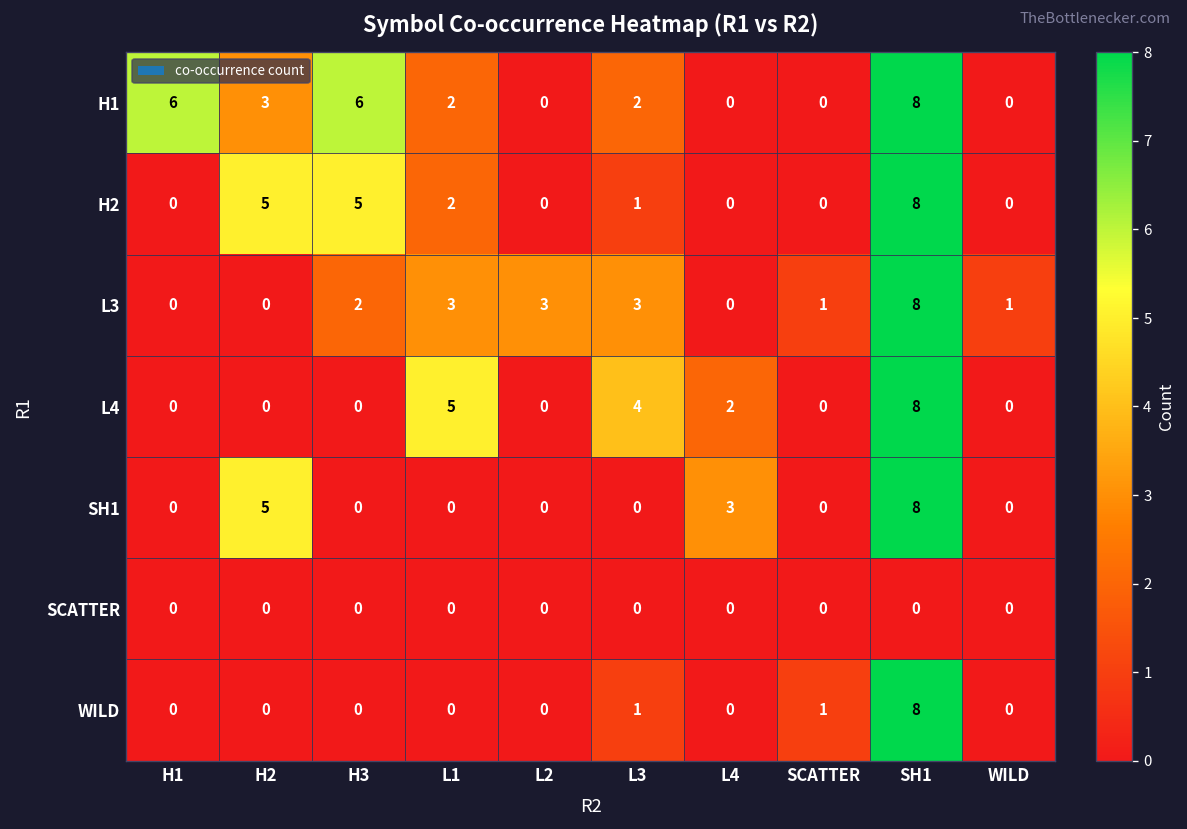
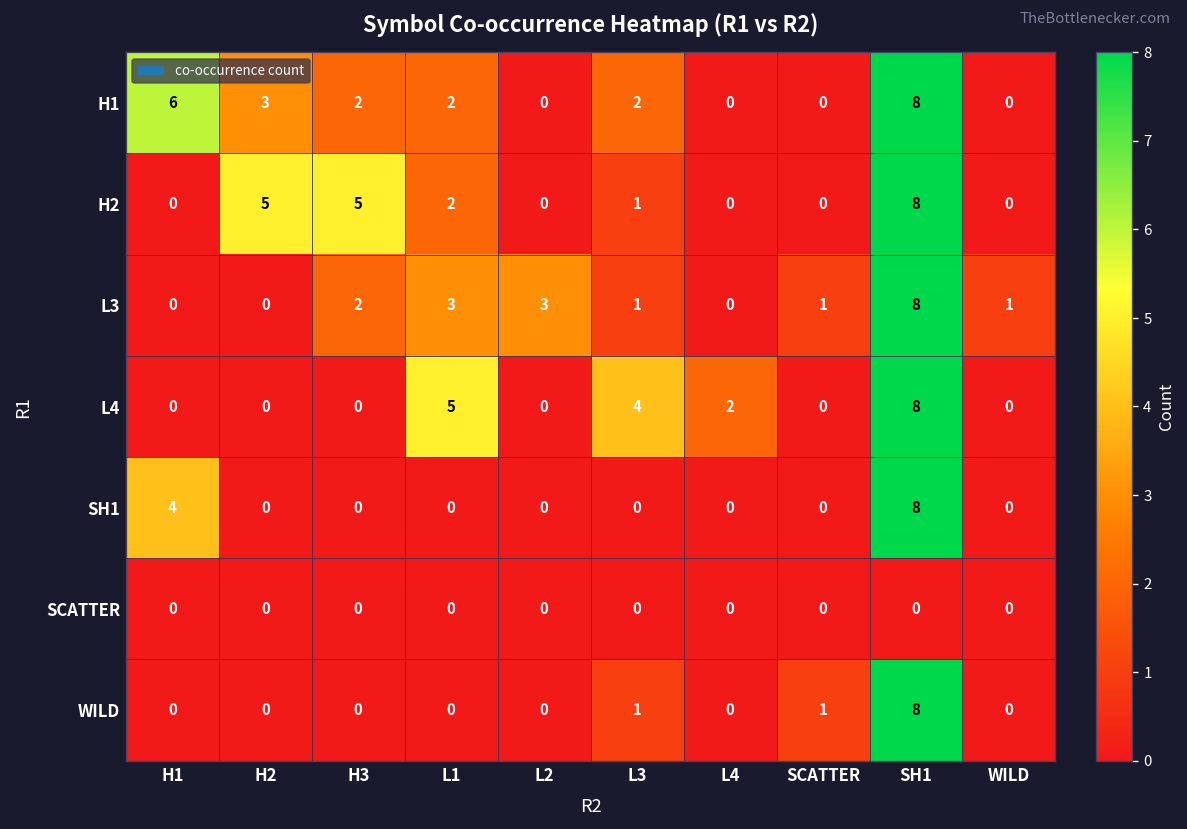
  {
    "H1": {
      "H1": 6,
      "H2": 3,
-     "H3": 6,
+     "H3": 2,
      "L1": 2,
      "L2": 0,
      "L3": 2,
      "L4": 0,
      "SCATTER": 0,
      "SH1": 8,
      "WILD": 0
    },
    "H2": {
      "H1": 0,
      "H2": 5,
      "H3": 5,
      "L1": 2,
      "L2": 0,
      "L3": 1,
      "L4": 0,
      "SCATTER": 0,
      "SH1": 8,
      "WILD": 0
    },
    "L3": {
      "H1": 0,
      "H2": 0,
      "H3": 2,
      "L1": 3,
      "L2": 3,
-     "L3": 3,
+     "L3": 1,
      "L4": 0,
      "SCATTER": 1,
      "SH1": 8,
      "WILD": 1
    },
    "L4": {
      "H1": 0,
      "H2": 0,
      "H3": 0,
      "L1": 5,
      "L2": 0,
      "L3": 4,
      "L4": 2,
      "SCATTER": 0,
      "SH1": 8,
      "WILD": 0
    },
    "SH1": {
-     "H1": 0,
-     "H2": 5,
+     "H1": 4,
+     "H2": 0,
      "H3": 0,
      "L1": 0,
      "L2": 0,
      "L3": 0,
-     "L4": 3,
+     "L4": 0,
      "SCATTER": 0,
      "SH1": 8,
      "WILD": 0
    },
    "SCATTER": {
      "H1": 0,
      "H2": 0,
      "H3": 0,
      "L1": 0,
      "L2": 0,
      "L3": 0,
      "L4": 0,
      "SCATTER": 0,
      "SH1": 0,
      "WILD": 0
    },
    "WILD": {
      "H1": 0,
      "H2": 0,
      "H3": 0,
      "L1": 0,
      "L2": 0,
      "L3": 1,
      "L4": 0,
      "SCATTER": 1,
      "SH1": 8,
      "WILD": 0
    }
  }
